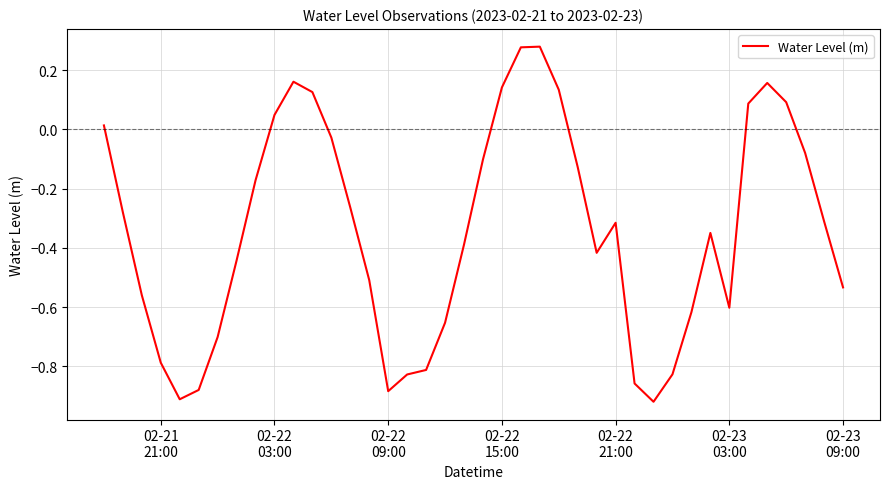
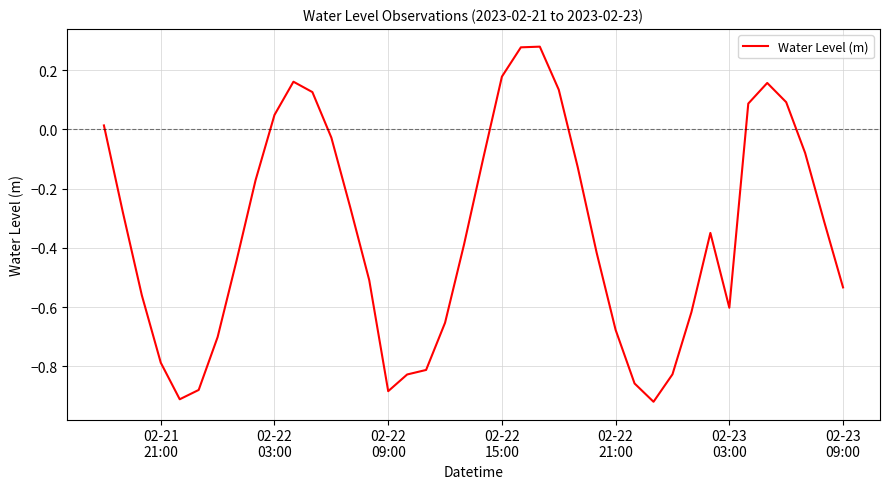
  {
    "02-21 21:00": -0.79,
    "02-22 03:00": 0.05,
    "02-22 09:00": -0.88,
-   "02-22 15:00": 0.14,
-   "02-22 21:00": -0.32,
+   "02-22 15:00": 0.18,
+   "02-22 21:00": -0.68,
    "02-23 03:00": -0.60,
    "02-23 09:00": -0.53
  }
